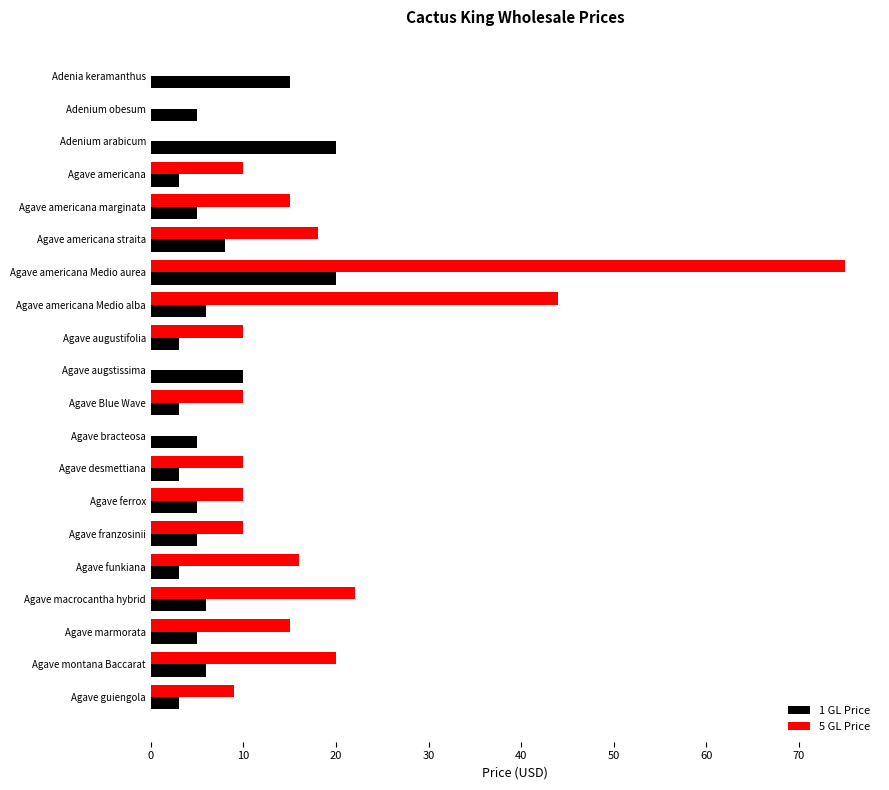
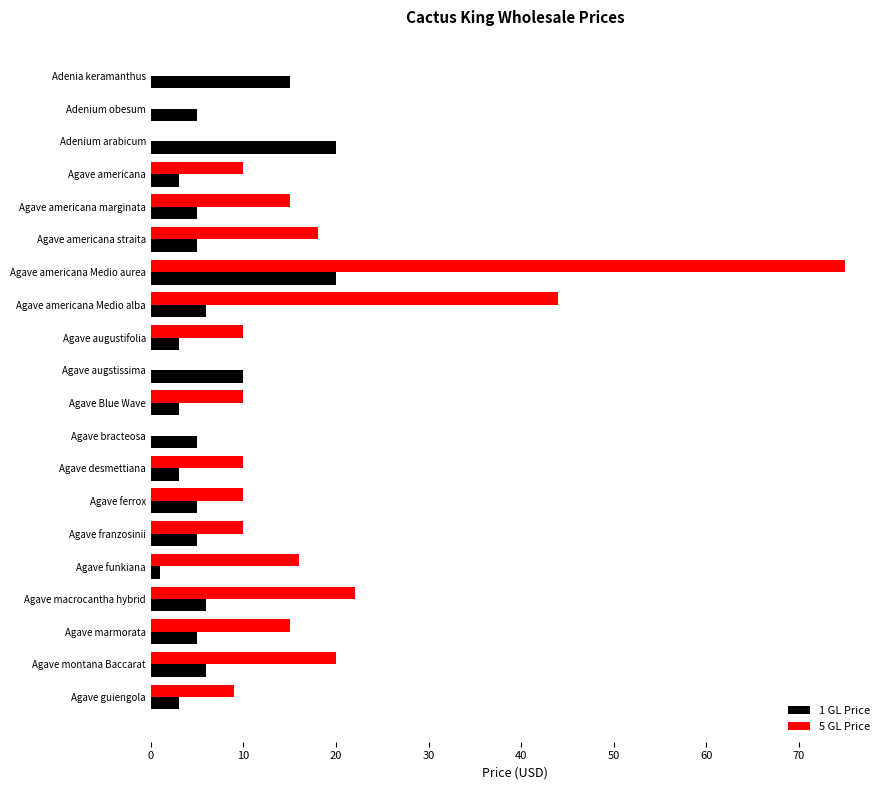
  {
    "1 GL Price": {
      "Adenia keramanthus": 15,
      "Adenium obesum": 5,
      "Adenium arabicum": 20,
      "Agave americana": 3,
      "Agave americana marginata": 5,
-     "Agave americana straita": 8,
+     "Agave americana straita": 5,
      "Agave americana Medio aurea": 20,
      "Agave americana Medio alba": 6,
      "Agave augustifolia": 3,
      "Agave augstissima": 10,
      "Agave Blue Wave": 3,
      "Agave bracteosa": 5,
      "Agave desmettiana": 3,
      "Agave ferrox": 5,
      "Agave franzosinii": 5,
-     "Agave funkiana": 3,
+     "Agave funkiana": 1,
      "Agave macrocantha hybrid": 6,
      "Agave marmorata": 5,
      "Agave montana Baccarat": 6,
      "Agave guiengola": 3
    },
    "5 GL Price": {
      "Adenia keramanthus": 0,
      "Adenium obesum": 0,
      "Adenium arabicum": 0,
      "Agave americana": 10,
      "Agave americana marginata": 15,
      "Agave americana straita": 18,
      "Agave americana Medio aurea": 75,
      "Agave americana Medio alba": 44,
      "Agave augustifolia": 10,
      "Agave augstissima": 0,
      "Agave Blue Wave": 10,
      "Agave bracteosa": 0,
      "Agave desmettiana": 10,
      "Agave ferrox": 10,
      "Agave franzosinii": 10,
      "Agave funkiana": 16,
      "Agave macrocantha hybrid": 22,
      "Agave marmorata": 15,
      "Agave montana Baccarat": 20,
      "Agave guiengola": 9
    }
  }
